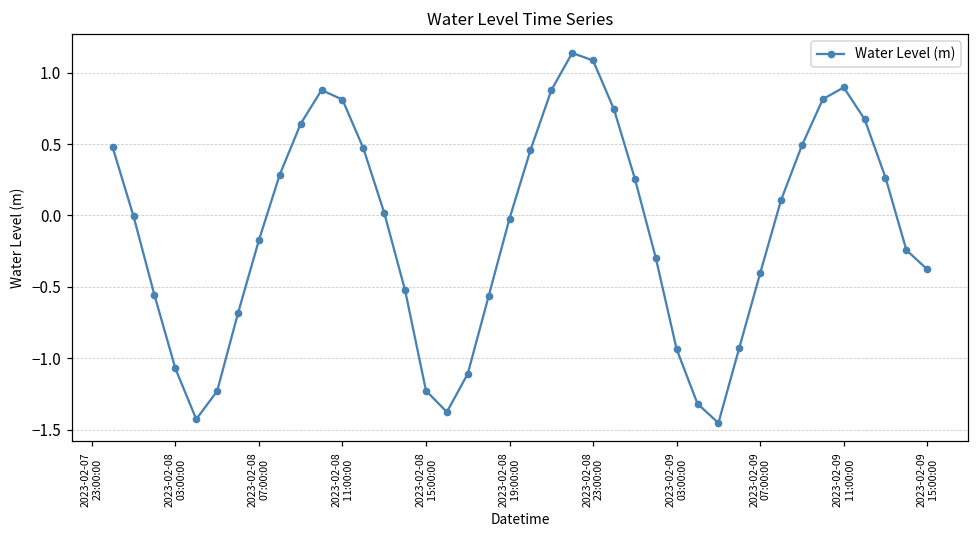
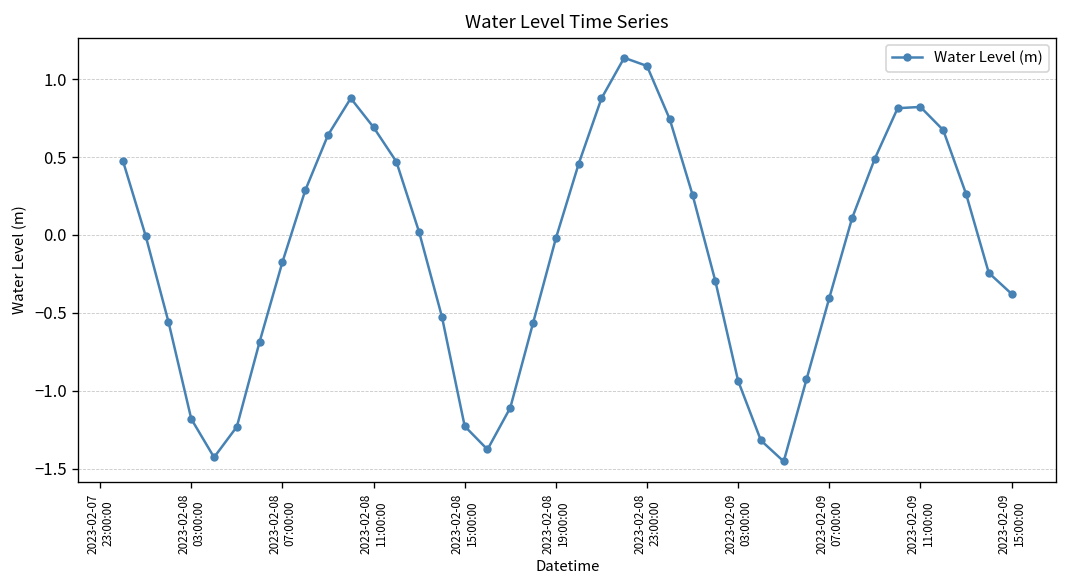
  {
-   "2023-02-08 03:00:00": -1.07,
+   "2023-02-08 03:00:00": -1.18,
    "2023-02-08 07:00:00": -0.17,
-   "2023-02-08 11:00:00": 0.81,
+   "2023-02-08 11:00:00": 0.69,
    "2023-02-08 15:00:00": -1.23,
    "2023-02-08 19:00:00": -0.02,
    "2023-02-08 23:00:00": 1.09,
    "2023-02-09 03:00:00": -0.94,
    "2023-02-09 07:00:00": -0.40,
-   "2023-02-09 11:00:00": 0.90,
+   "2023-02-09 11:00:00": 0.82,
    "2023-02-09 15:00:00": -0.38
  }
